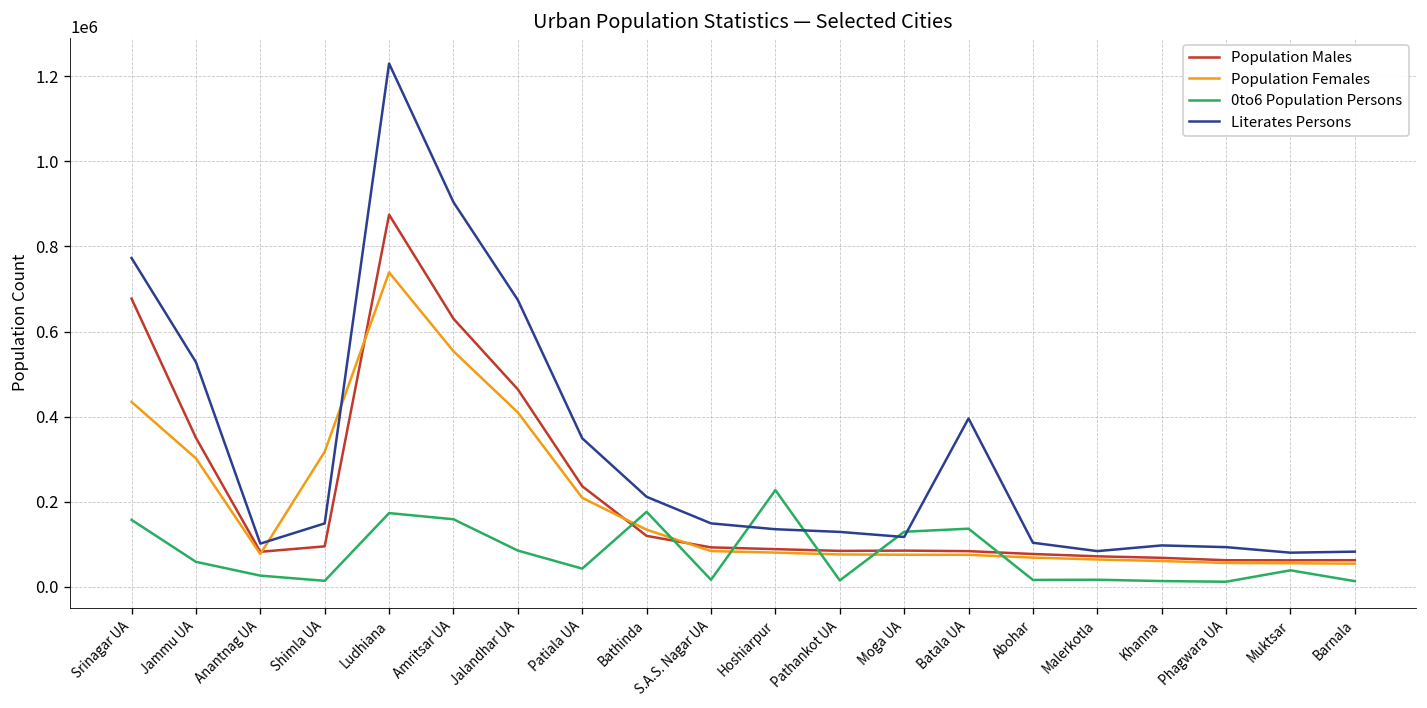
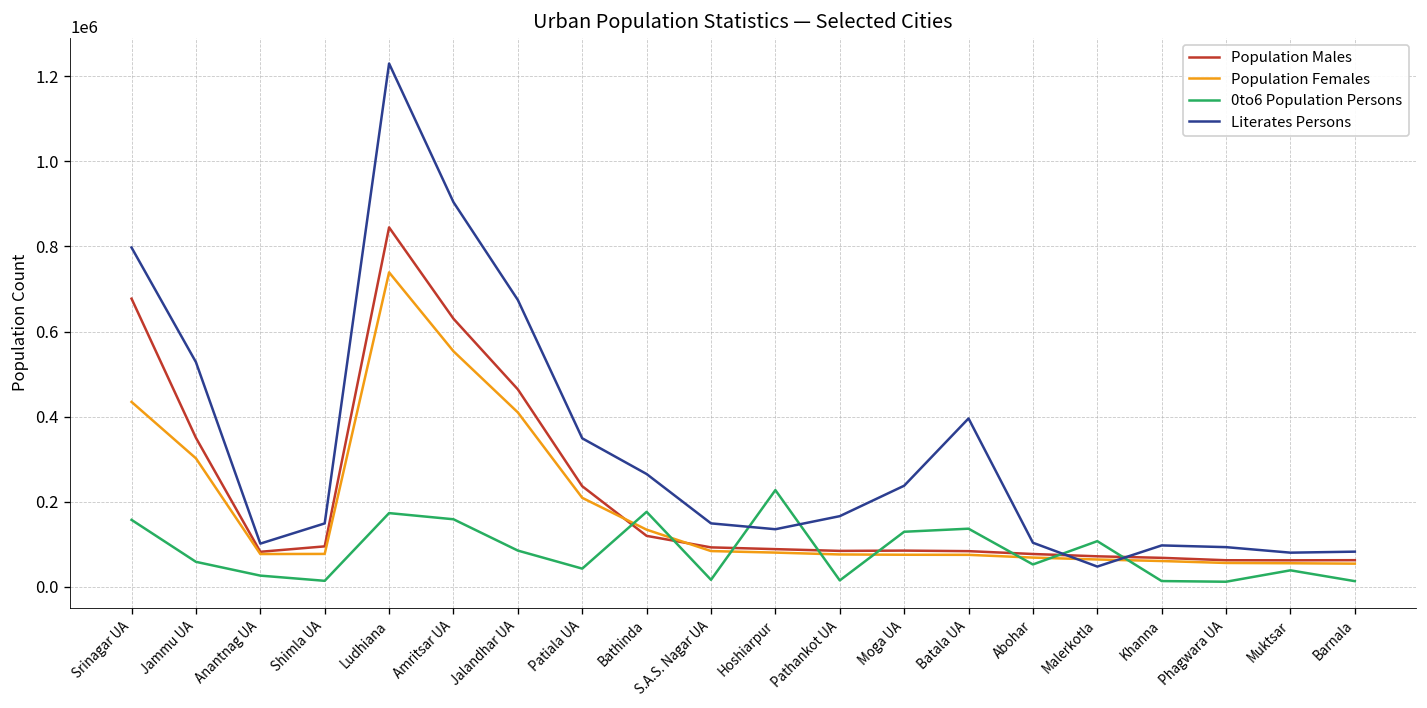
  {
    "Population Males": {
      "Srinagar UA": 680000,
      "Jammu UA": 350000,
      "Shimla UA": 90000,
-     "Ludhiana": 870000,
+     "Ludhiana": 840000,
      "Amritsar UA": 630000,
      "Jalandhar UA": 460000,
      "Patiala UA": 240000,
      "Bathinda": 120000,
      "S.A.S. Nagar UA": 90000,
      "Hoshiarpur": 90000,
      "Pathankot UA": 80000,
      "Moga UA": 80000,
      "Batala UA": 80000,
      "Abohar": 80000,
      "Malerkotla": 70000,
      "Khanna": 70000,
      "Barnala": 60000
    },
    "Population Females": {
      "Srinagar UA": 430000,
      "Jammu UA": 300000,
-     "Shimla UA": 320000,
+     "Shimla UA": 80000,
      "Ludhiana": 740000,
      "Amritsar UA": 550000,
      "Jalandhar UA": 410000,
      "Patiala UA": 210000,
      "Bathinda": 130000,
      "S.A.S. Nagar UA": 80000,
      "Hoshiarpur": 80000,
      "Pathankot UA": 80000,
      "Moga UA": 80000,
      "Batala UA": 70000,
      "Abohar": 70000,
      "Malerkotla": 60000,
      "Khanna": 60000,
      "Barnala": 50000
    },
    "0to6 Population Persons": {
      "Srinagar UA": 160000,
      "Jammu UA": 60000,
      "Anantnag UA": 30000,
      "Shimla UA": 10000,
      "Ludhiana": 170000,
      "Amritsar UA": 160000,
      "Jalandhar UA": 80000,
      "Patiala UA": 40000,
      "Bathinda": 180000,
      "S.A.S. Nagar UA": 20000,
      "Hoshiarpur": 230000,
      "Pathankot UA": 10000,
      "Moga UA": 130000,
      "Batala UA": 140000,
-     "Abohar": 20000,
-     "Malerkotla": 20000,
+     "Abohar": 50000,
+     "Malerkotla": 110000,
      "Khanna": 10000,
      "Phagwara UA": 10000,
      "Muktsar": 40000,
      "Barnala": 10000
    },
    "Literates Persons": {
-     "Srinagar UA": 770000,
+     "Srinagar UA": 800000,
      "Jammu UA": 530000,
      "Anantnag UA": 100000,
      "Shimla UA": 150000,
      "Ludhiana": 1230000,
      "Amritsar UA": 900000,
      "Jalandhar UA": 670000,
      "Patiala UA": 350000,
-     "Bathinda": 210000,
+     "Bathinda": 260000,
      "S.A.S. Nagar UA": 150000,
      "Hoshiarpur": 140000,
-     "Pathankot UA": 130000,
-     "Moga UA": 120000,
+     "Pathankot UA": 170000,
+     "Moga UA": 240000,
      "Batala UA": 400000,
      "Abohar": 100000,
-     "Malerkotla": 80000,
+     "Malerkotla": 50000,
      "Khanna": 100000,
      "Phagwara UA": 90000,
      "Muktsar": 80000,
      "Barnala": 80000
    }
  }
